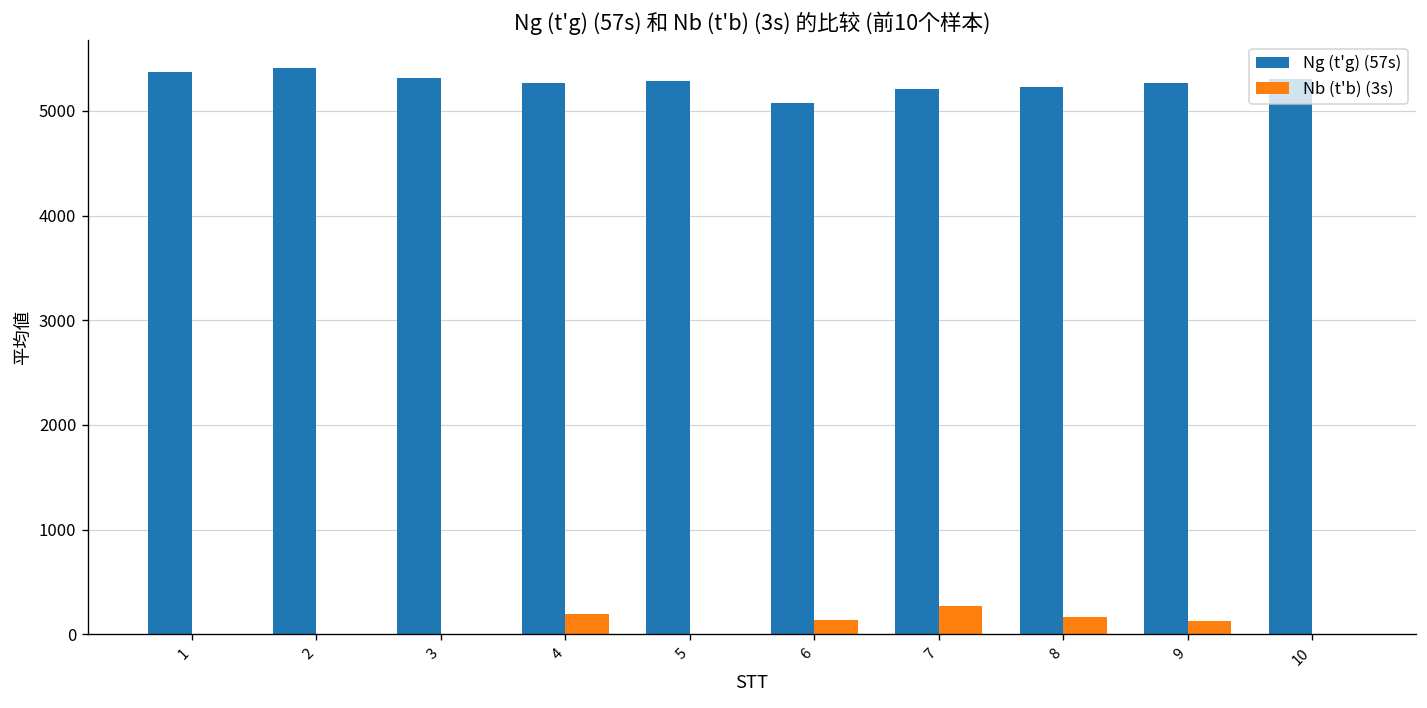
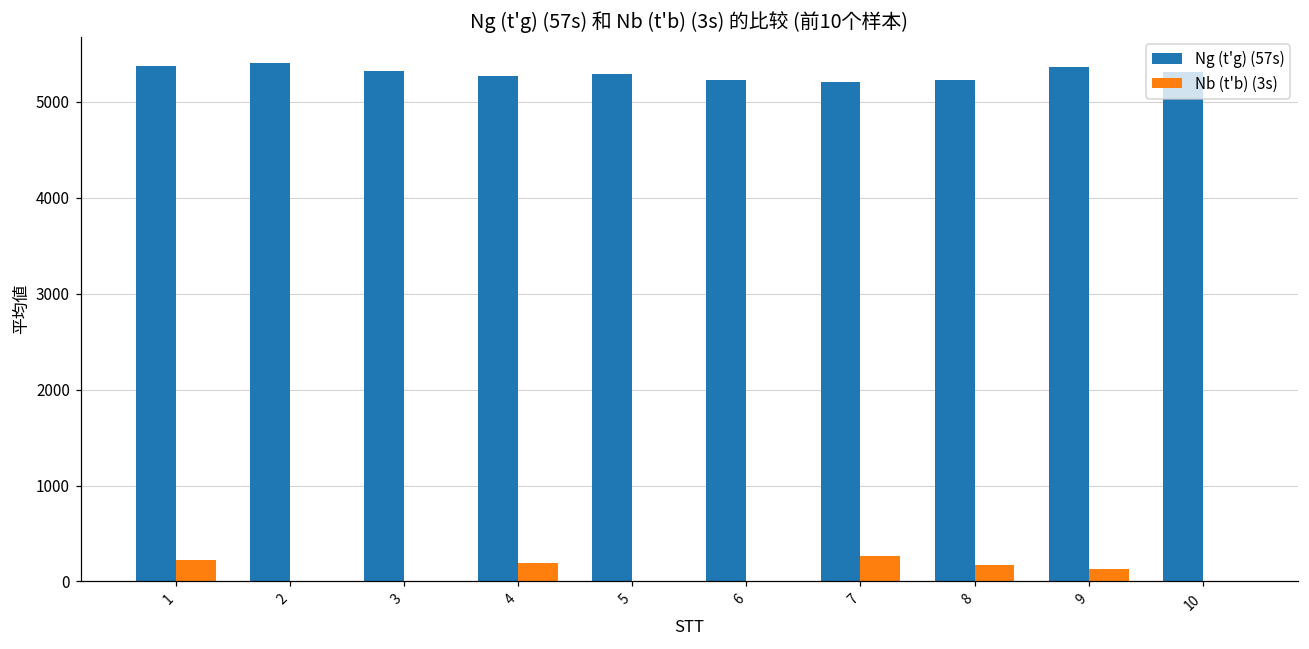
  {
    "Ng (t'g) (57s)": {
      "1": 5400,
      "2": 5400,
      "3": 5300,
      "4": 5300,
      "5": 5300,
-     "6": 5100,
+     "6": 5200,
      "7": 5200,
      "8": 5200,
-     "9": 5300
+     "9": 5400
    },
    "Nb (t'b) (3s)": {
-     "1": 0,
+     "1": 200,
      "4": 200,
-     "6": 100,
+     "6": 0,
      "7": 300,
      "8": 200,
      "9": 100
    }
  }
